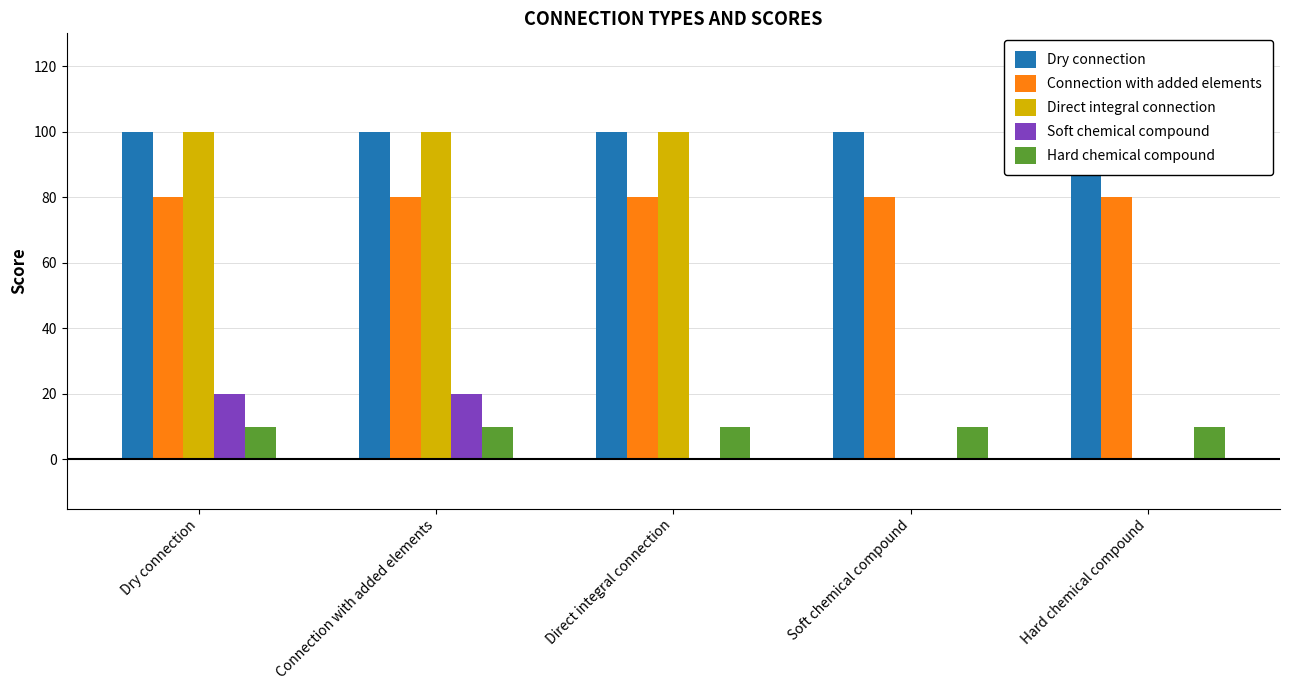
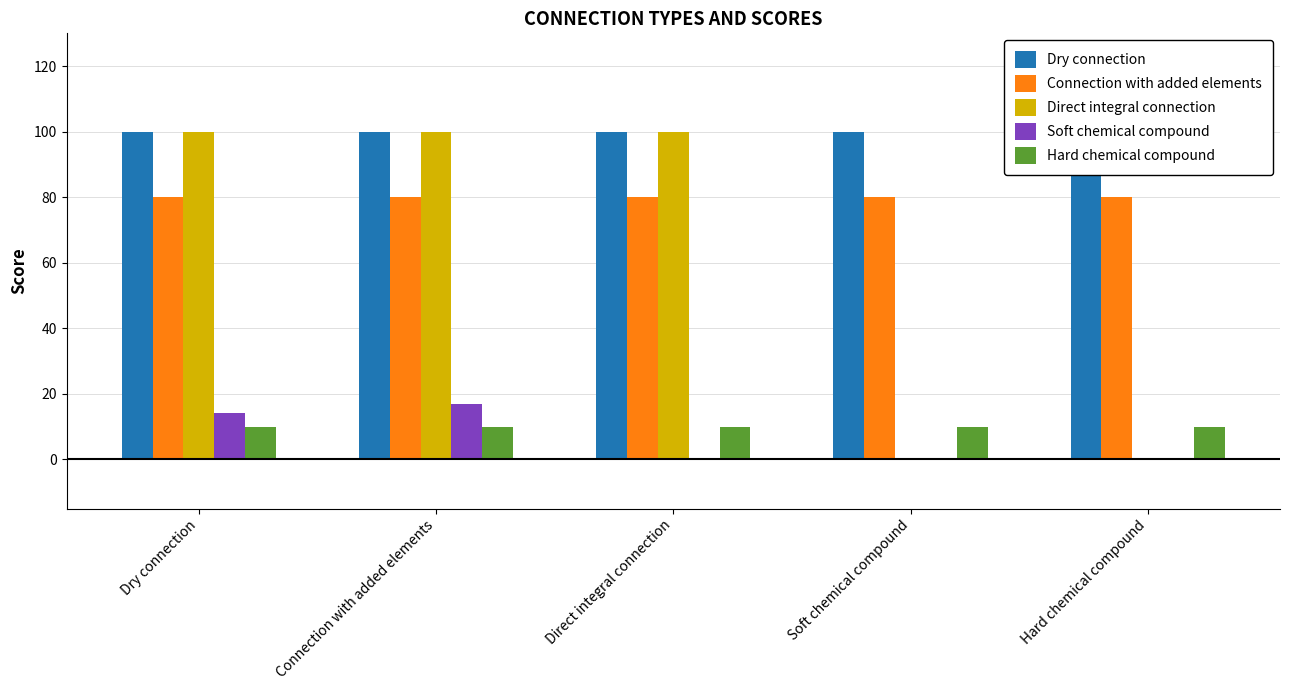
  {
    "Dry connection": {
      "Dry connection": 100,
      "Connection with added elements": 100,
      "Direct integral connection": 100,
      "Soft chemical compound": 100
    },
    "Connection with added elements": {
      "Dry connection": 80,
      "Connection with added elements": 80,
      "Direct integral connection": 80,
      "Soft chemical compound": 80,
      "Hard chemical compound": 80
    },
    "Direct integral connection": {
      "Dry connection": 100,
      "Connection with added elements": 100,
      "Direct integral connection": 100,
      "Soft chemical compound": 0,
      "Hard chemical compound": 0
    },
    "Soft chemical compound": {
-     "Dry connection": 20,
-     "Connection with added elements": 20,
+     "Dry connection": 14,
+     "Connection with added elements": 17,
      "Direct integral connection": 0,
      "Soft chemical compound": 0,
      "Hard chemical compound": 0
    },
    "Hard chemical compound": {
      "Dry connection": 10,
      "Connection with added elements": 10,
      "Direct integral connection": 10,
      "Soft chemical compound": 10,
      "Hard chemical compound": 10
    }
  }
